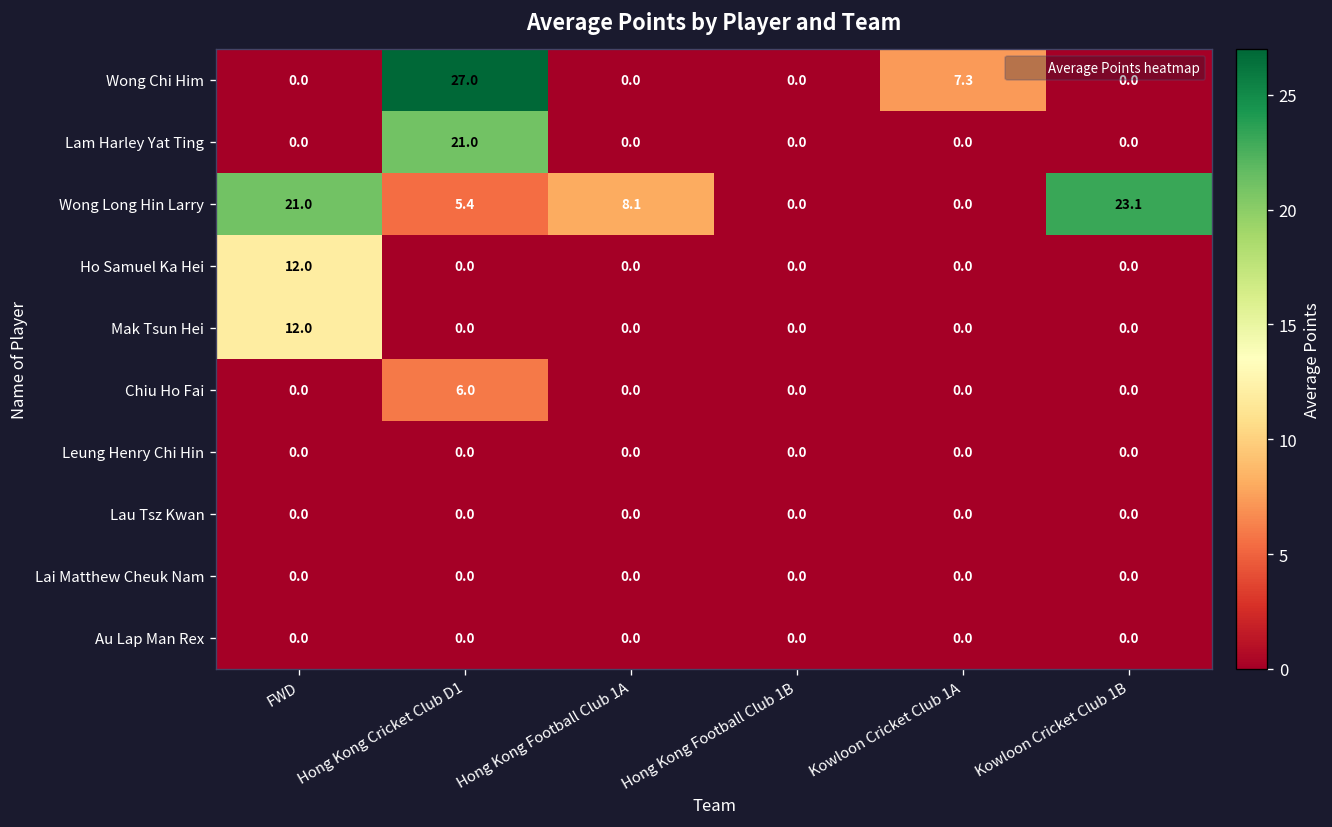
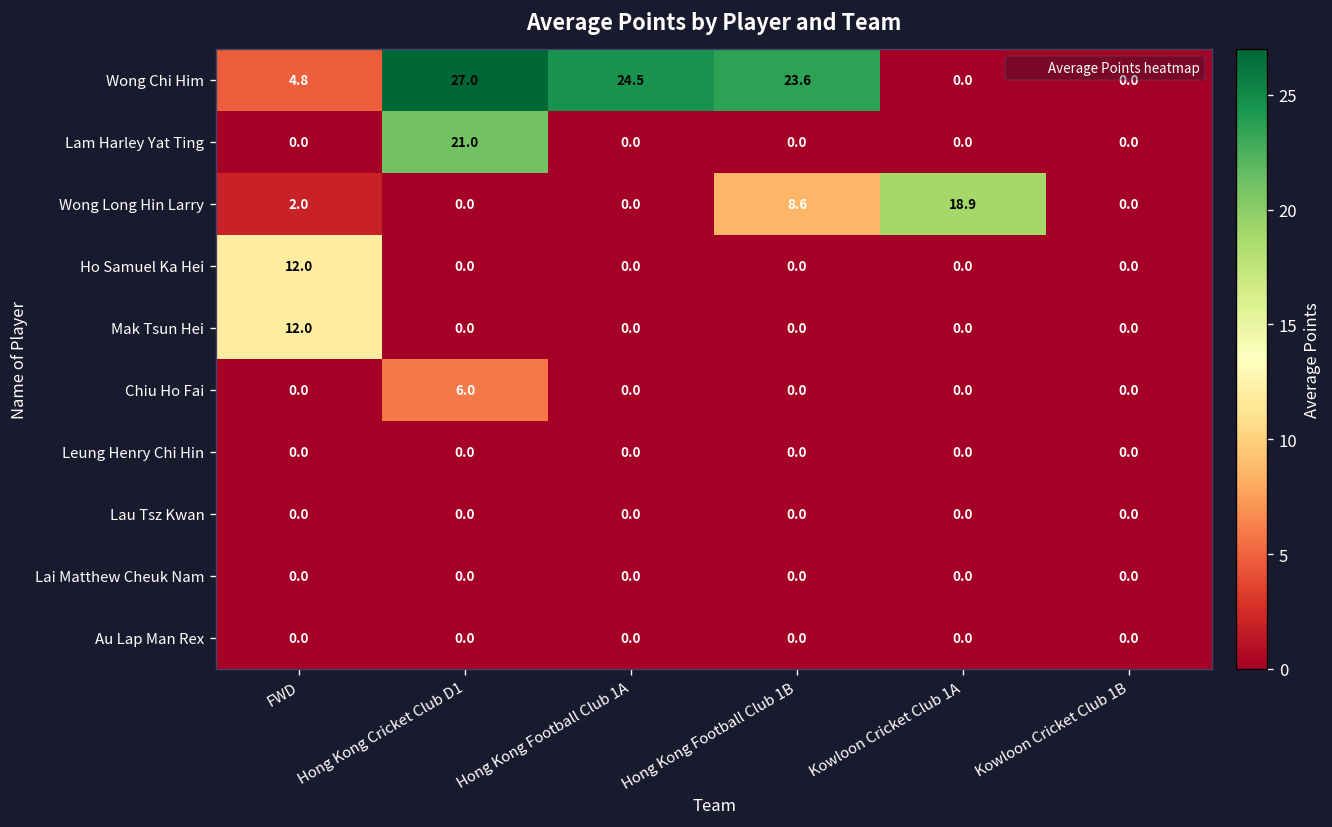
  {
    "Wong Chi Him": {
-     "FWD": 0.0,
+     "FWD": 4.8,
      "Hong Kong Cricket Club D1": 27.0,
-     "Hong Kong Football Club 1A": 0.0,
-     "Hong Kong Football Club 1B": 0.0,
-     "Kowloon Cricket Club 1A": 7.3
+     "Hong Kong Football Club 1A": 24.5,
+     "Hong Kong Football Club 1B": 23.6,
+     "Kowloon Cricket Club 1A": 0.0
    },
    "Lam Harley Yat Ting": {
      "FWD": 0.0,
      "Hong Kong Cricket Club D1": 21.0,
      "Hong Kong Football Club 1A": 0.0,
      "Hong Kong Football Club 1B": 0.0,
      "Kowloon Cricket Club 1A": 0.0,
      "Kowloon Cricket Club 1B": 0.0
    },
    "Wong Long Hin Larry": {
-     "FWD": 21.0,
-     "Hong Kong Cricket Club D1": 5.4,
-     "Hong Kong Football Club 1A": 8.1,
-     "Hong Kong Football Club 1B": 0.0,
-     "Kowloon Cricket Club 1A": 0.0,
-     "Kowloon Cricket Club 1B": 23.1
+     "FWD": 2.0,
+     "Hong Kong Cricket Club D1": 0.0,
+     "Hong Kong Football Club 1A": 0.0,
+     "Hong Kong Football Club 1B": 8.6,
+     "Kowloon Cricket Club 1A": 18.9,
+     "Kowloon Cricket Club 1B": 0.0
    },
    "Ho Samuel Ka Hei": {
      "FWD": 12.0,
      "Hong Kong Cricket Club D1": 0.0,
      "Hong Kong Football Club 1A": 0.0,
      "Hong Kong Football Club 1B": 0.0,
      "Kowloon Cricket Club 1A": 0.0,
      "Kowloon Cricket Club 1B": 0.0
    },
    "Mak Tsun Hei": {
      "FWD": 12.0,
      "Hong Kong Cricket Club D1": 0.0,
      "Hong Kong Football Club 1A": 0.0,
      "Hong Kong Football Club 1B": 0.0,
      "Kowloon Cricket Club 1A": 0.0,
      "Kowloon Cricket Club 1B": 0.0
    },
    "Chiu Ho Fai": {
      "FWD": 0.0,
      "Hong Kong Cricket Club D1": 6.0,
      "Hong Kong Football Club 1A": 0.0,
      "Hong Kong Football Club 1B": 0.0,
      "Kowloon Cricket Club 1A": 0.0,
      "Kowloon Cricket Club 1B": 0.0
    },
    "Leung Henry Chi Hin": {
      "FWD": 0.0,
      "Hong Kong Cricket Club D1": 0.0,
      "Hong Kong Football Club 1A": 0.0,
      "Hong Kong Football Club 1B": 0.0,
      "Kowloon Cricket Club 1A": 0.0,
      "Kowloon Cricket Club 1B": 0.0
    },
    "Lau Tsz Kwan": {
      "FWD": 0.0,
      "Hong Kong Cricket Club D1": 0.0,
      "Hong Kong Football Club 1A": 0.0,
      "Hong Kong Football Club 1B": 0.0,
      "Kowloon Cricket Club 1A": 0.0,
      "Kowloon Cricket Club 1B": 0.0
    },
    "Lai Matthew Cheuk Nam": {
      "FWD": 0.0,
      "Hong Kong Cricket Club D1": 0.0,
      "Hong Kong Football Club 1A": 0.0,
      "Hong Kong Football Club 1B": 0.0,
      "Kowloon Cricket Club 1A": 0.0,
      "Kowloon Cricket Club 1B": 0.0
    },
    "Au Lap Man Rex": {
      "FWD": 0.0,
      "Hong Kong Cricket Club D1": 0.0,
      "Hong Kong Football Club 1A": 0.0,
      "Hong Kong Football Club 1B": 0.0,
      "Kowloon Cricket Club 1A": 0.0,
      "Kowloon Cricket Club 1B": 0.0
    }
  }
